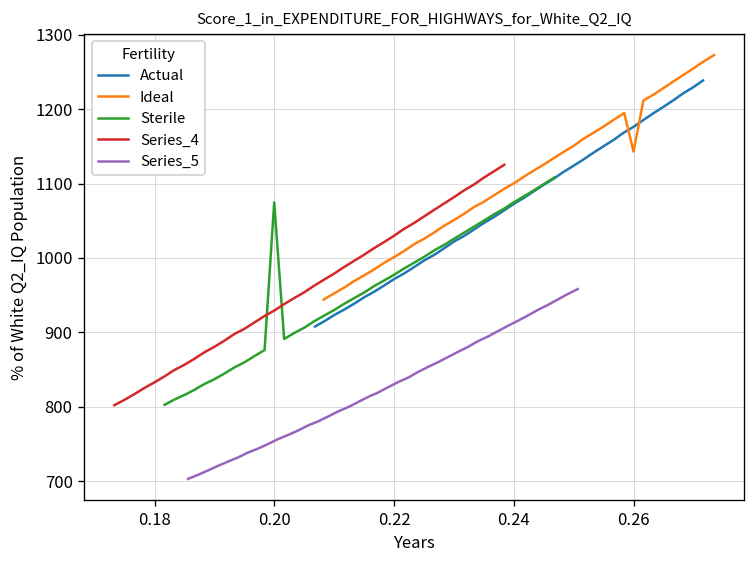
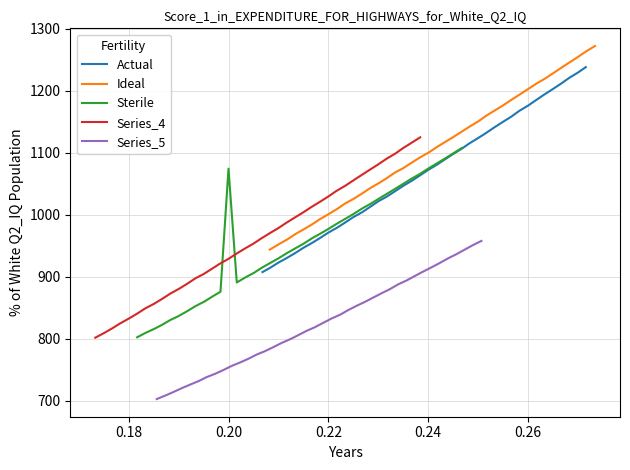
  {
    "Actual": {
      "0.22": 970
    },
    "Ideal": {
-     "0.26": 1140
+     "0.26": 1200
    },
    "Sterile": {
      "0.20": 1070
    },
    "Series_4": {
      "0.22": 1030
    }
  }
